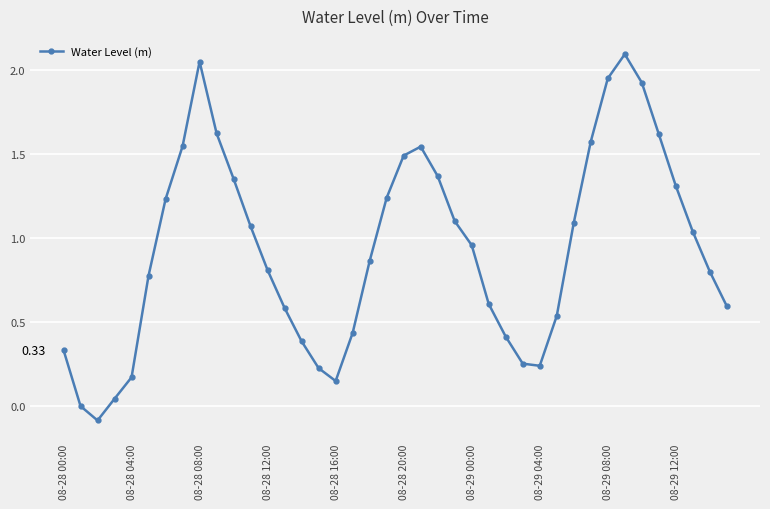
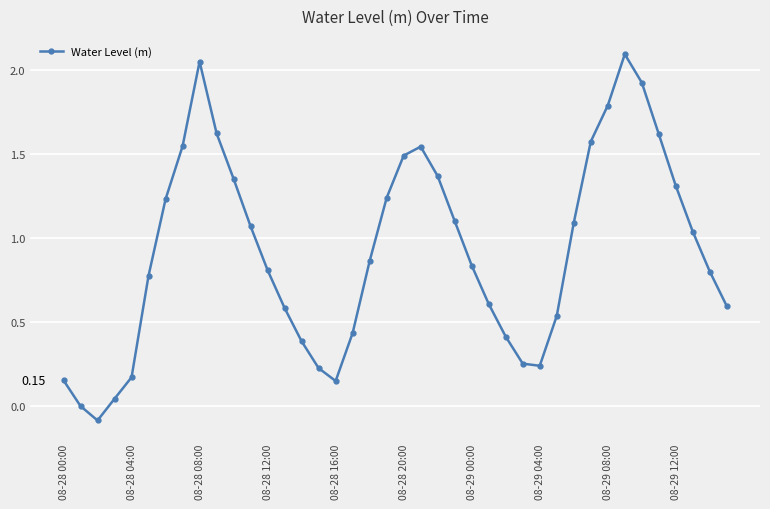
  {
-   "08-28 00:00": 0.33,
-   "08-29 00:00": 0.96,
-   "08-29 08:00": 1.95
+   "08-28 00:00": 0.15,
+   "08-29 00:00": 0.84,
+   "08-29 08:00": 1.79
  }
